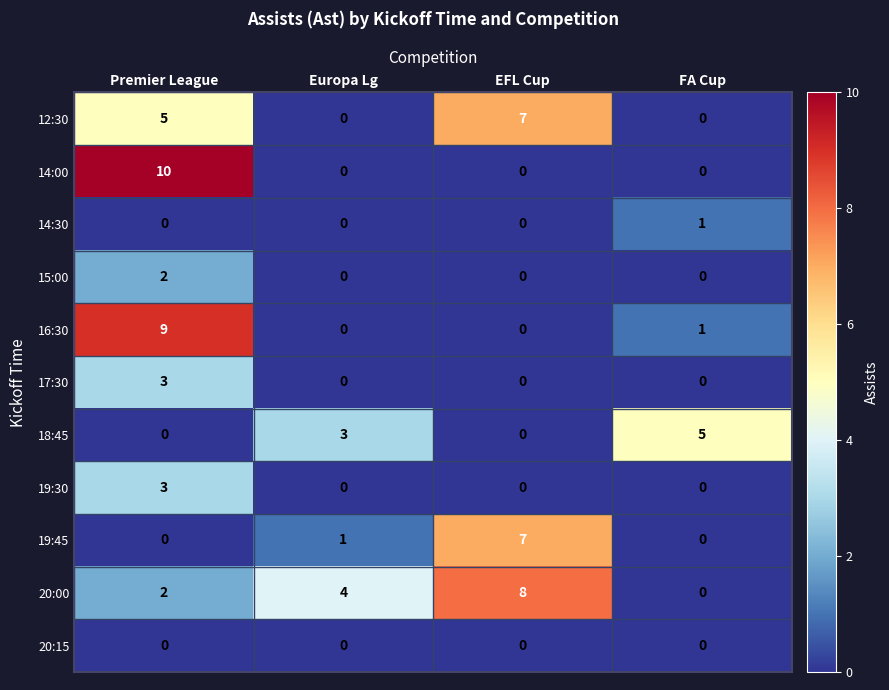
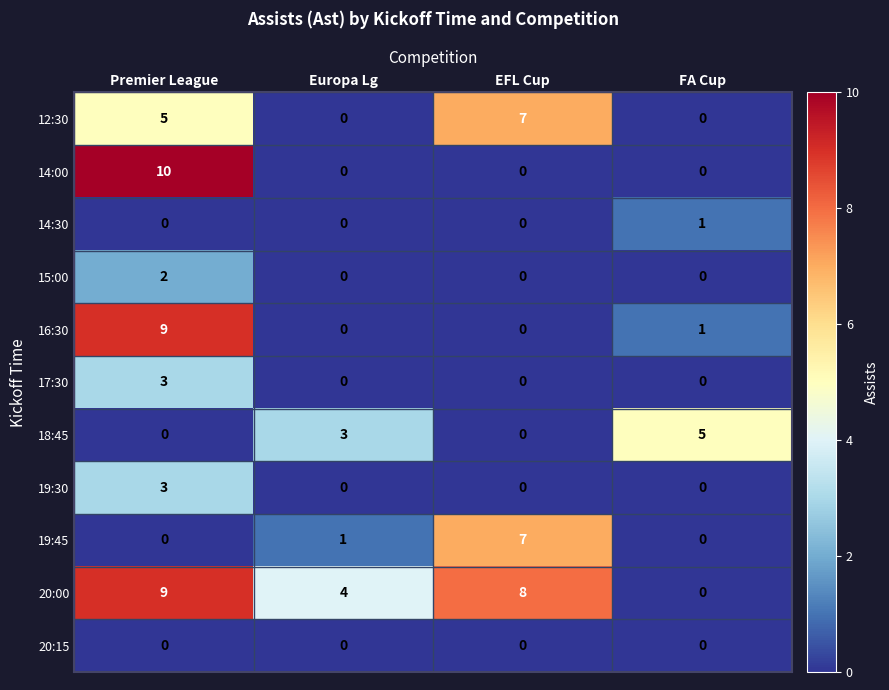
  {
    "12:30": {
      "Premier League": 5,
      "Europa Lg": 0,
      "EFL Cup": 7,
      "FA Cup": 0
    },
    "14:00": {
      "Premier League": 10,
      "Europa Lg": 0,
      "EFL Cup": 0,
      "FA Cup": 0
    },
    "14:30": {
      "Premier League": 0,
      "Europa Lg": 0,
      "EFL Cup": 0,
      "FA Cup": 1
    },
    "15:00": {
      "Premier League": 2,
      "Europa Lg": 0,
      "EFL Cup": 0,
      "FA Cup": 0
    },
    "16:30": {
      "Premier League": 9,
      "Europa Lg": 0,
      "EFL Cup": 0,
      "FA Cup": 1
    },
    "17:30": {
      "Premier League": 3,
      "Europa Lg": 0,
      "EFL Cup": 0,
      "FA Cup": 0
    },
    "18:45": {
      "Premier League": 0,
      "Europa Lg": 3,
      "EFL Cup": 0,
      "FA Cup": 5
    },
    "19:30": {
      "Premier League": 3,
      "Europa Lg": 0,
      "EFL Cup": 0,
      "FA Cup": 0
    },
    "19:45": {
      "Premier League": 0,
      "Europa Lg": 1,
      "EFL Cup": 7,
      "FA Cup": 0
    },
    "20:00": {
-     "Premier League": 2,
+     "Premier League": 9,
      "Europa Lg": 4,
      "EFL Cup": 8,
      "FA Cup": 0
    },
    "20:15": {
      "Premier League": 0,
      "Europa Lg": 0,
      "EFL Cup": 0,
      "FA Cup": 0
    }
  }
